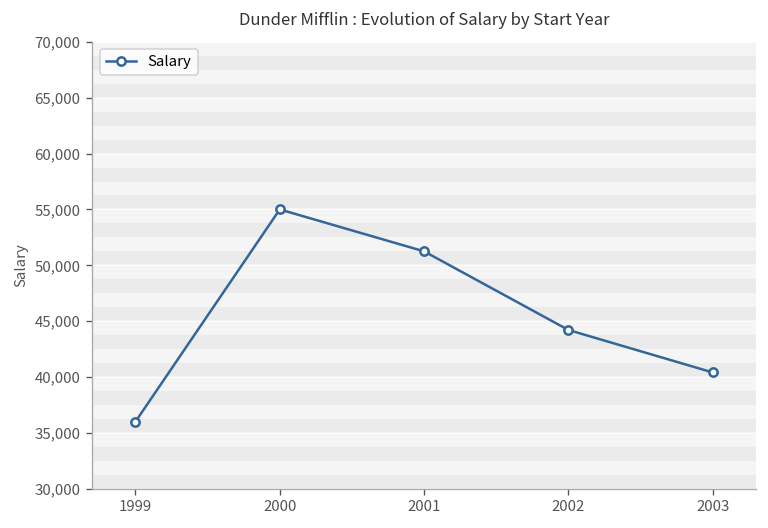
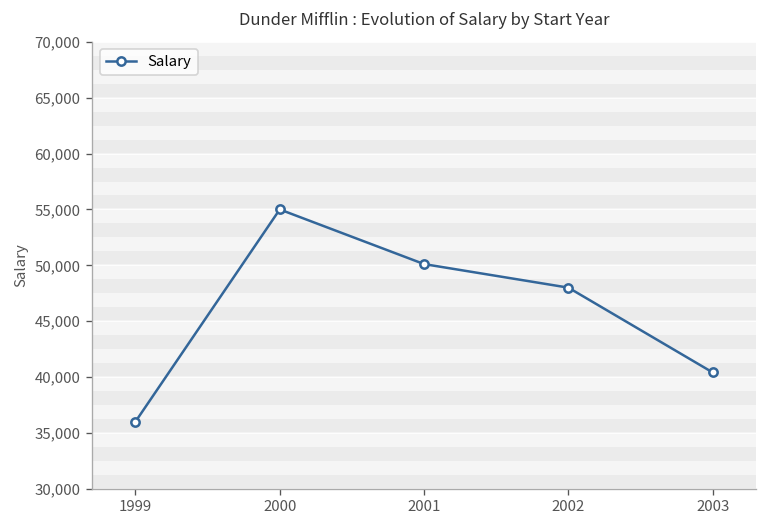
  {
    "1999": "36,000",
    "2000": "55,000",
-   "2001": "51,000",
-   "2002": "44,000",
+   "2001": "50,000",
+   "2002": "48,000",
    "2003": "40,000"
  }
